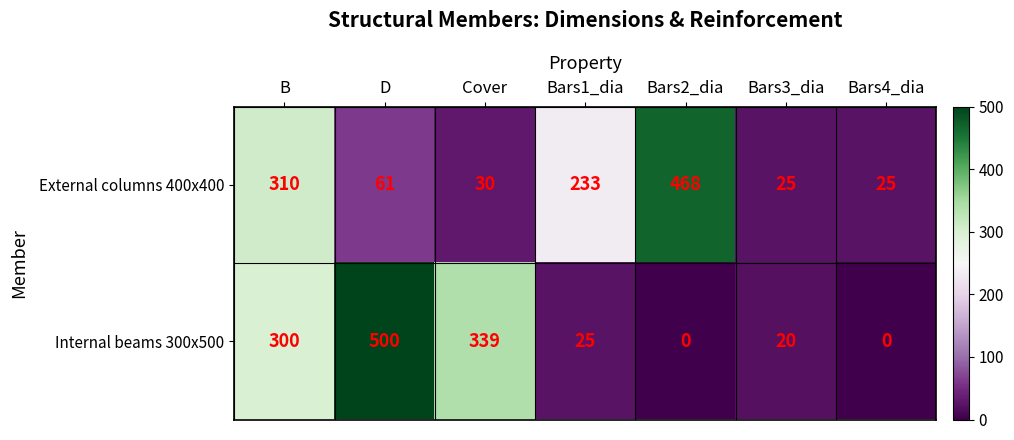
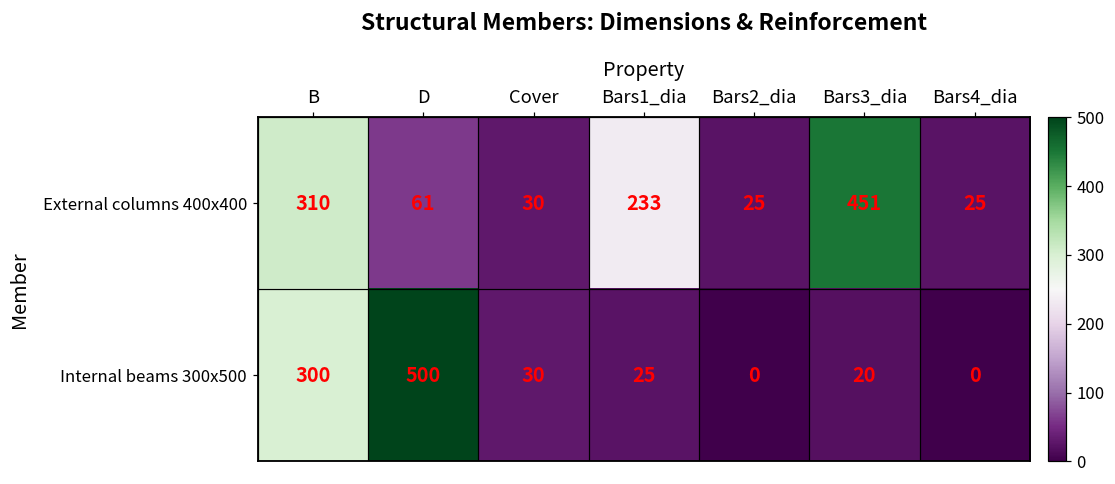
  {
    "External columns 400x400": {
      "B": 310,
      "D": 61,
      "Cover": 30,
      "Bars1_dia": 233,
-     "Bars2_dia": 468,
-     "Bars3_dia": 25,
+     "Bars2_dia": 25,
+     "Bars3_dia": 451,
      "Bars4_dia": 25
    },
    "Internal beams 300x500": {
      "B": 300,
      "D": 500,
-     "Cover": 339,
+     "Cover": 30,
      "Bars1_dia": 25,
      "Bars2_dia": 0,
      "Bars3_dia": 20,
      "Bars4_dia": 0
    }
  }
